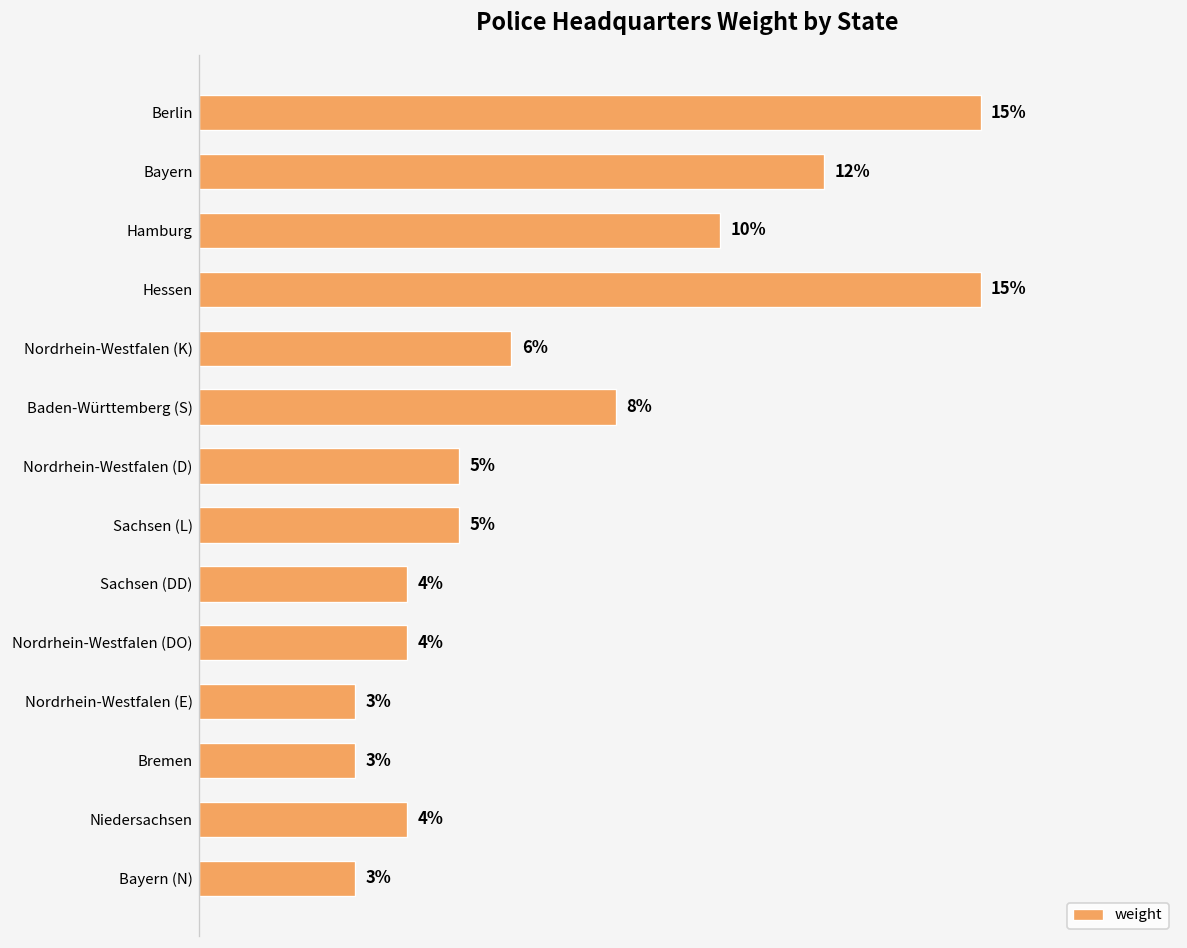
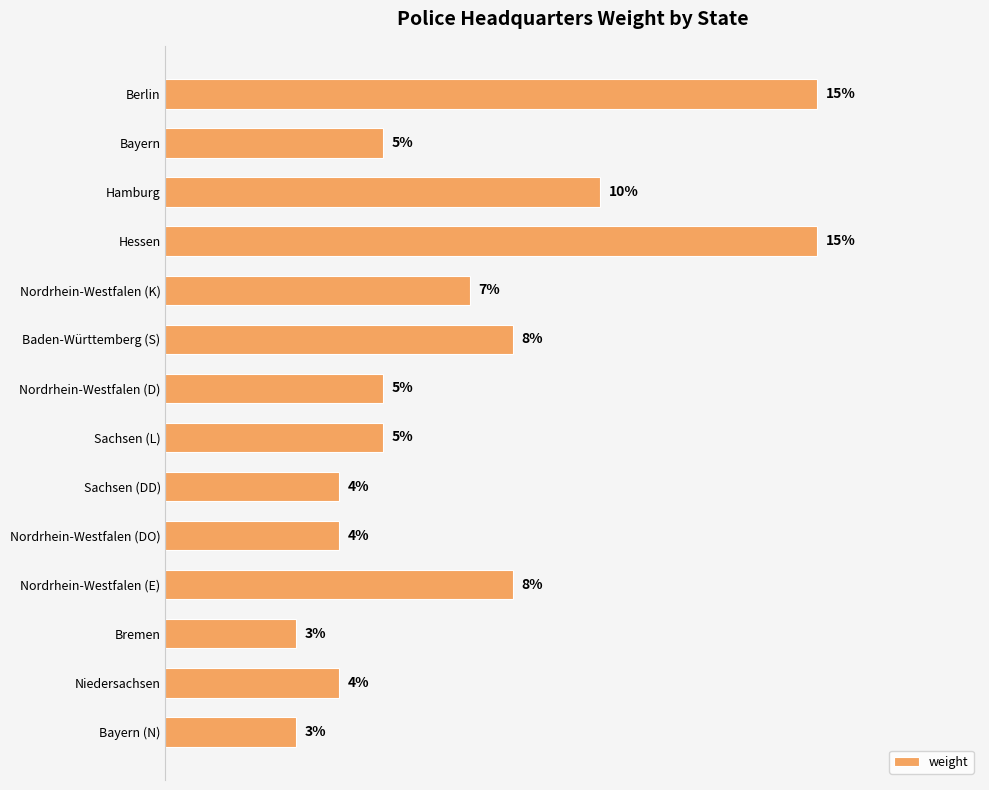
  {
    "Berlin": "15%",
-   "Bayern": "12%",
+   "Bayern": "5%",
    "Hamburg": "10%",
    "Hessen": "15%",
-   "Nordrhein-Westfalen (K)": "6%",
+   "Nordrhein-Westfalen (K)": "7%",
    "Baden-Württemberg (S)": "8%",
    "Nordrhein-Westfalen (D)": "5%",
    "Sachsen (L)": "5%",
    "Sachsen (DD)": "4%",
    "Nordrhein-Westfalen (DO)": "4%",
-   "Nordrhein-Westfalen (E)": "3%",
+   "Nordrhein-Westfalen (E)": "8%",
    "Bremen": "3%",
    "Niedersachsen": "4%",
    "Bayern (N)": "3%"
  }
